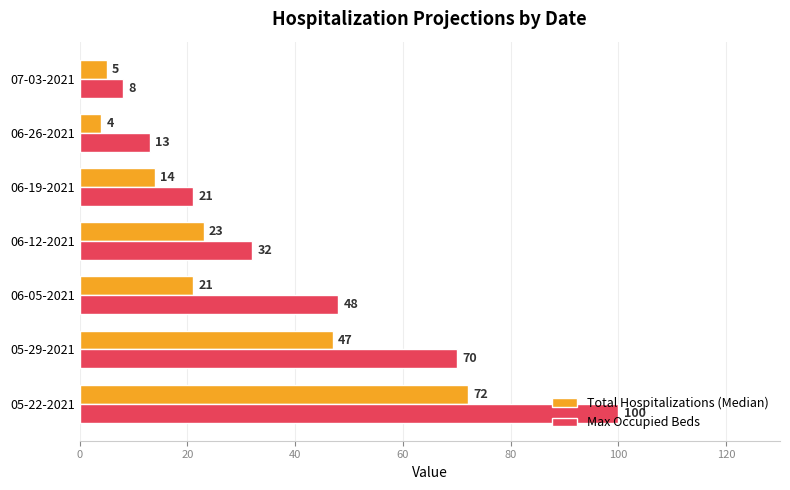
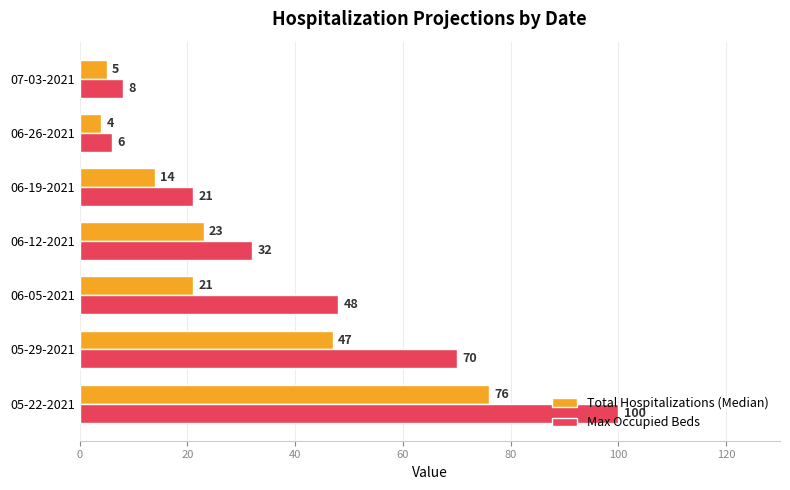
  {
    "Total Hospitalizations (Median)": {
      "07-03-2021": 5,
      "06-26-2021": 4,
      "06-19-2021": 14,
      "06-12-2021": 23,
      "06-05-2021": 21,
      "05-29-2021": 47,
-     "05-22-2021": 72
+     "05-22-2021": 76
    },
    "Max Occupied Beds": {
      "07-03-2021": 8,
-     "06-26-2021": 13,
+     "06-26-2021": 6,
      "06-19-2021": 21,
      "06-12-2021": 32,
      "06-05-2021": 48,
      "05-29-2021": 70,
      "05-22-2021": 100
    }
  }
